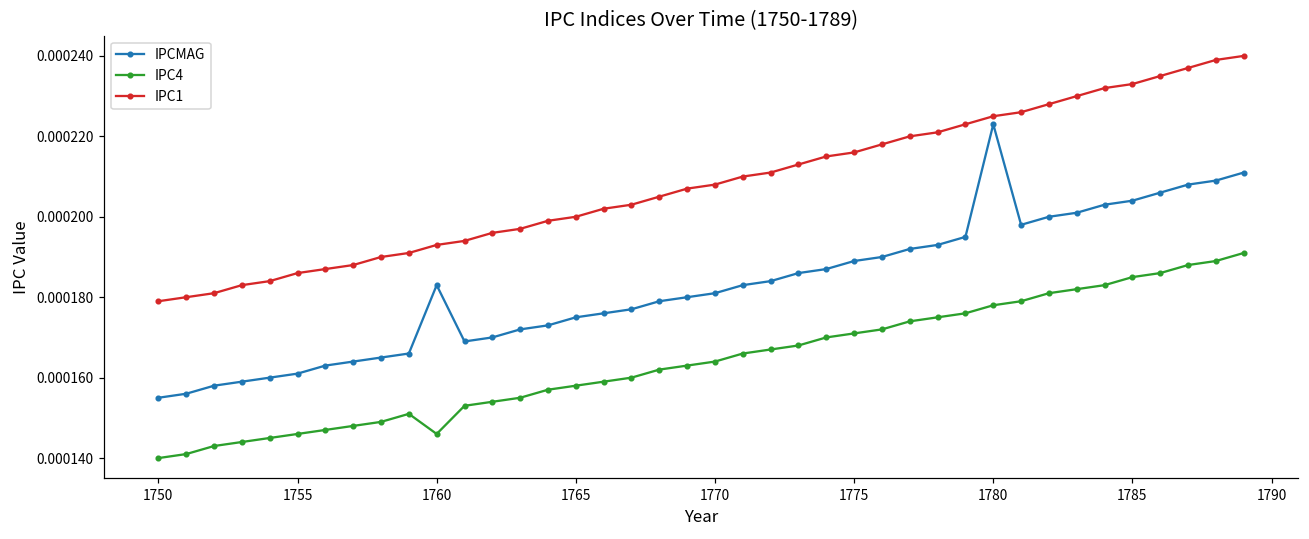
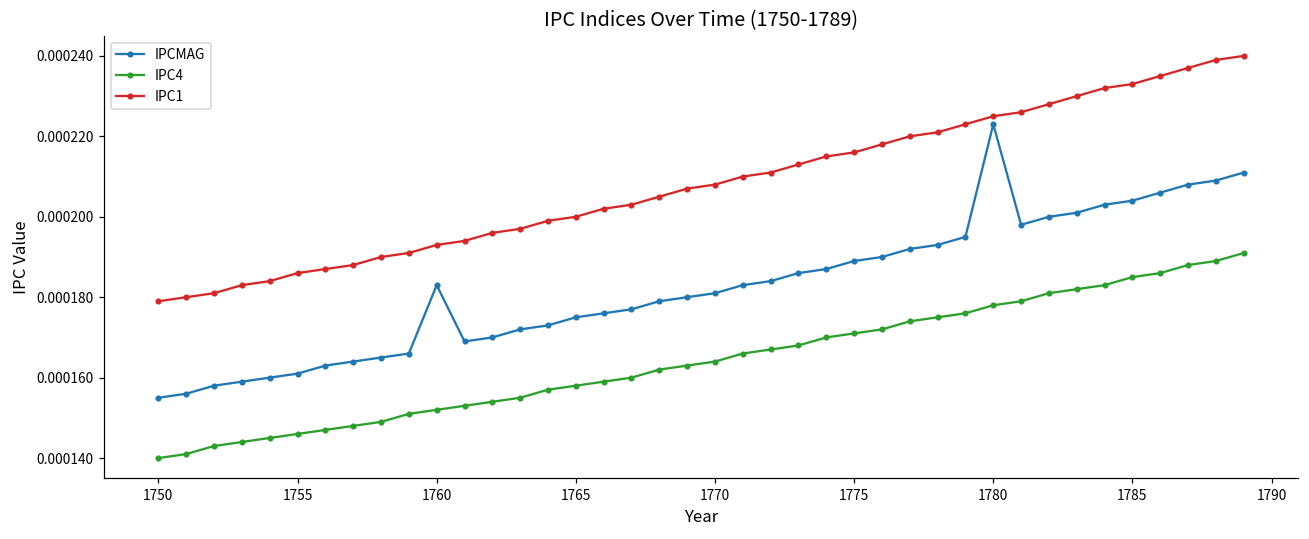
  {
    "IPCMAG": {
      "1750": 0.000155,
      "1755": 0.000161,
      "1760": 0.000183,
      "1765": 0.000175,
      "1770": 0.000181,
      "1775": 0.000189,
      "1780": 0.000223,
      "1785": 0.000204
    },
    "IPC4": {
      "1750": 0.000140,
      "1755": 0.000146,
-     "1760": 0.000146,
+     "1760": 0.000152,
      "1765": 0.000158,
      "1770": 0.000164,
      "1775": 0.000171,
      "1780": 0.000178,
      "1785": 0.000185
    },
    "IPC1": {
      "1750": 0.000179,
      "1755": 0.000186,
      "1760": 0.000193,
      "1765": 0.000200,
      "1770": 0.000208,
      "1775": 0.000216,
      "1780": 0.000225,
      "1785": 0.000233
    }
  }
